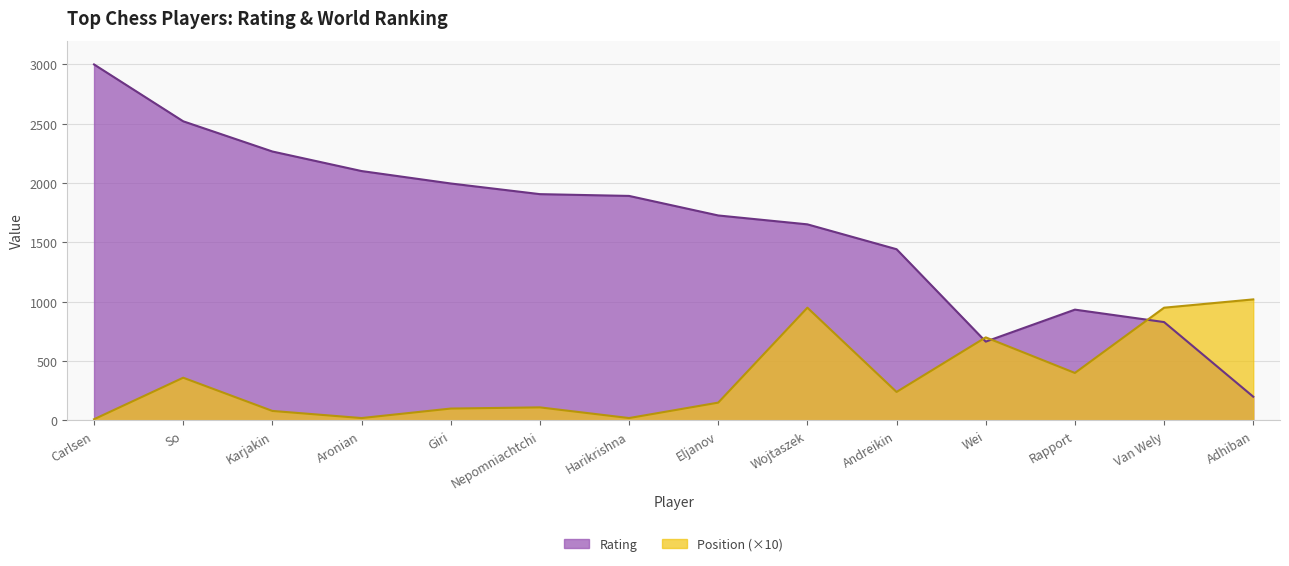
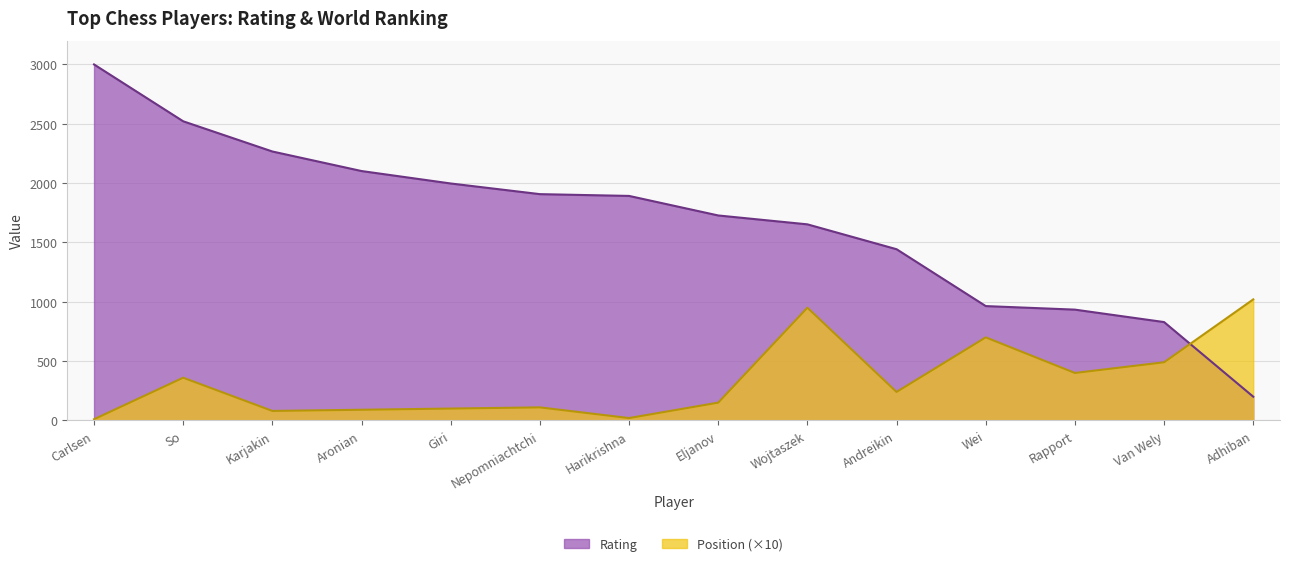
  {
    "Rating": {
      "Carlsen": 3000,
      "So": 2520,
      "Karjakin": 2270,
      "Aronian": 2100,
      "Giri": 2000,
      "Nepomniachtchi": 1910,
      "Harikrishna": 1890,
      "Eljanov": 1730,
      "Wojtaszek": 1650,
      "Andreikin": 1440,
-     "Wei": 660,
+     "Wei": 960,
      "Rapport": 930,
      "Van Wely": 830,
      "Adhiban": 200
    },
    "Position (×10)": {
      "Carlsen": 10,
      "So": 360,
      "Karjakin": 80,
-     "Aronian": 20,
+     "Aronian": 90,
      "Giri": 100,
      "Nepomniachtchi": 110,
      "Harikrishna": 20,
      "Eljanov": 150,
      "Wojtaszek": 950,
      "Andreikin": 240,
      "Wei": 700,
      "Rapport": 400,
-     "Van Wely": 950,
+     "Van Wely": 490,
      "Adhiban": 1020
    }
  }
